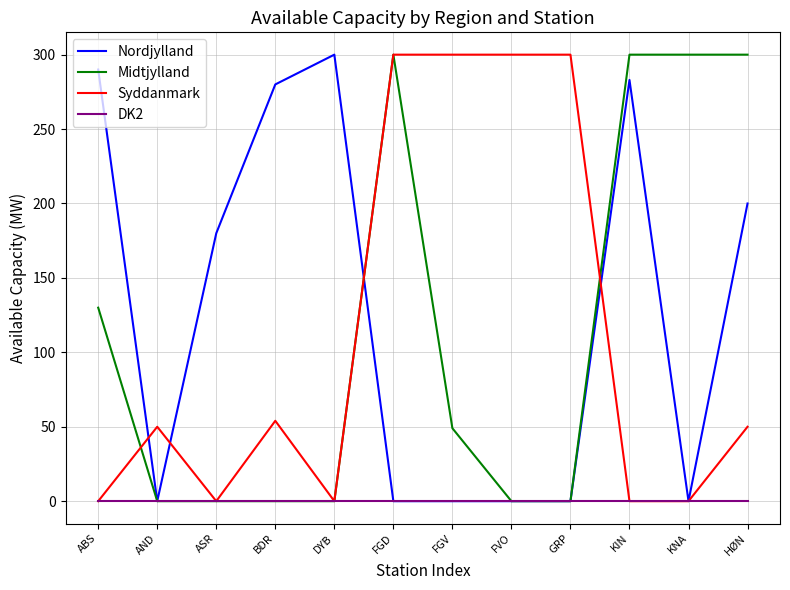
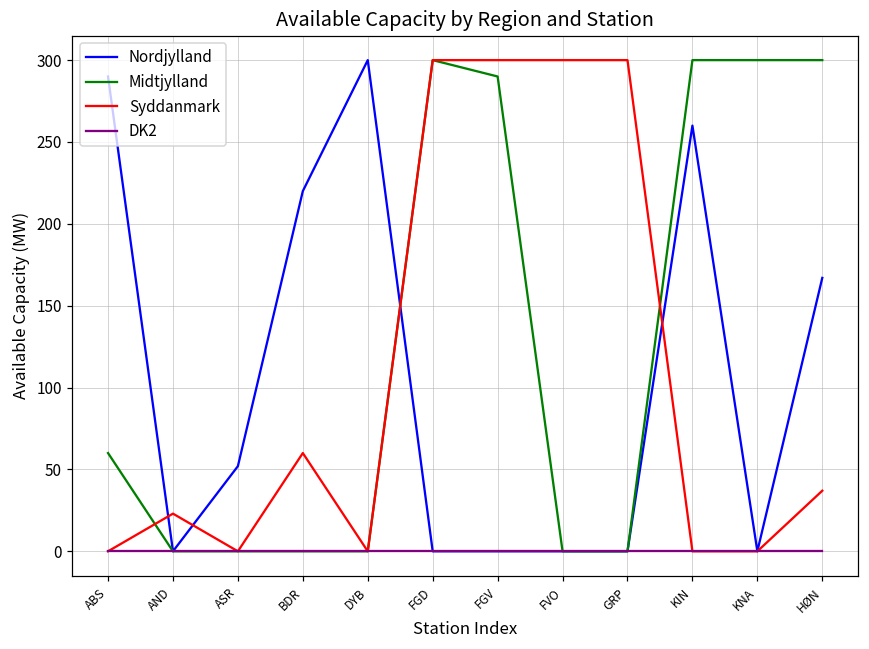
  {
    "Nordjylland": {
-     "ASR": 180,
-     "BDR": 280,
+     "ASR": 52,
+     "BDR": 220,
      "DYB": 300,
-     "KIN": 283,
-     "HØN": 200
+     "KIN": 260,
+     "HØN": 167
    },
    "Midtjylland": {
-     "ABS": 130,
-     "FGV": 49,
+     "ABS": 60,
+     "FGV": 290,
      "KIN": 300,
      "KNA": 300,
      "HØN": 300
    },
    "Syddanmark": {
-     "AND": 50,
-     "BDR": 54,
+     "AND": 23,
+     "BDR": 60,
      "FGV": 300,
      "FVO": 300,
      "GRP": 300,
-     "HØN": 50
+     "HØN": 37
    },
    "DK2": {
      "HØN": 0
    }
  }
